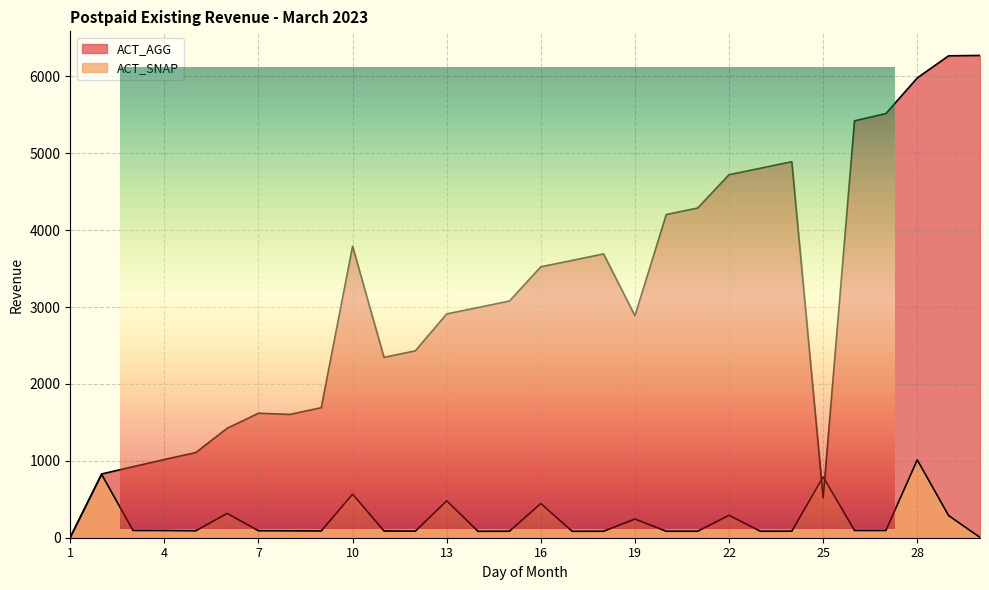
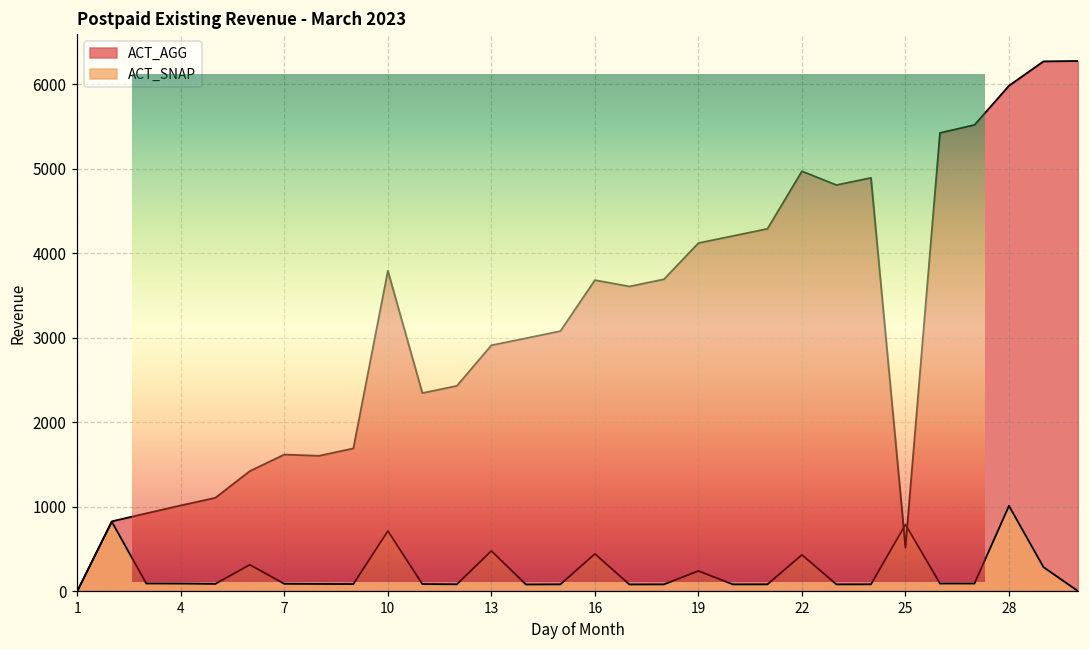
  {
    "ACT_AGG": {
      "4": 1000,
      "7": 1600,
      "10": 3800,
      "13": 2900,
-     "16": 3500,
-     "19": 2900,
-     "22": 4700,
+     "16": 3700,
+     "19": 4100,
+     "22": 5000,
      "25": 500,
      "28": 6000
    },
    "ACT_SNAP": {
      "4": 100,
      "7": 100,
-     "10": 600,
+     "10": 700,
      "13": 500,
      "16": 400,
      "19": 200,
-     "22": 300,
+     "22": 400,
      "25": 800,
      "28": 1000
    }
  }
